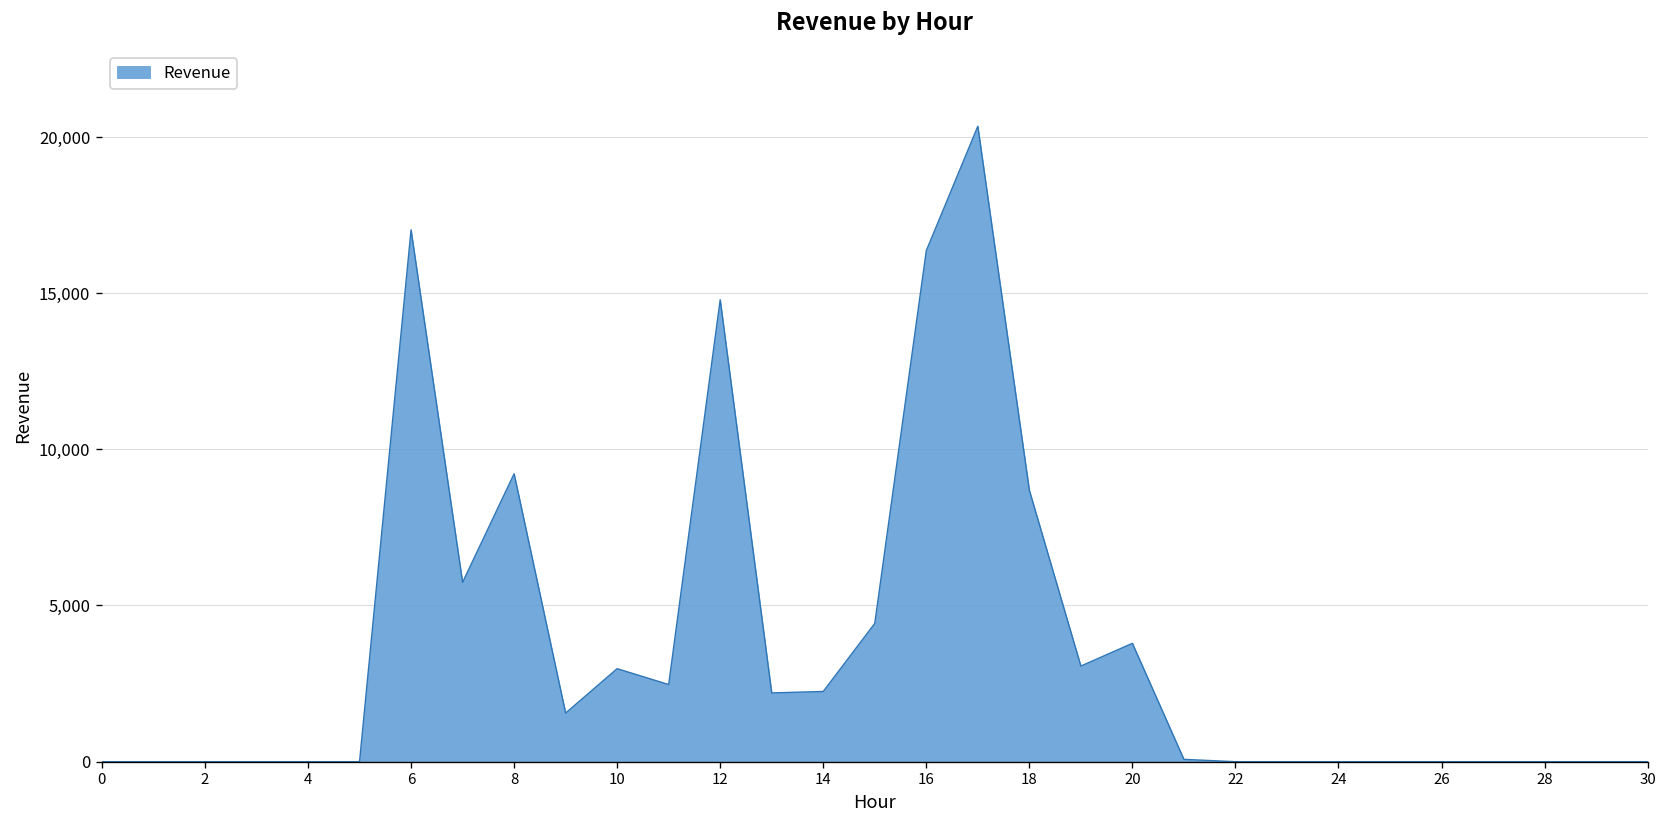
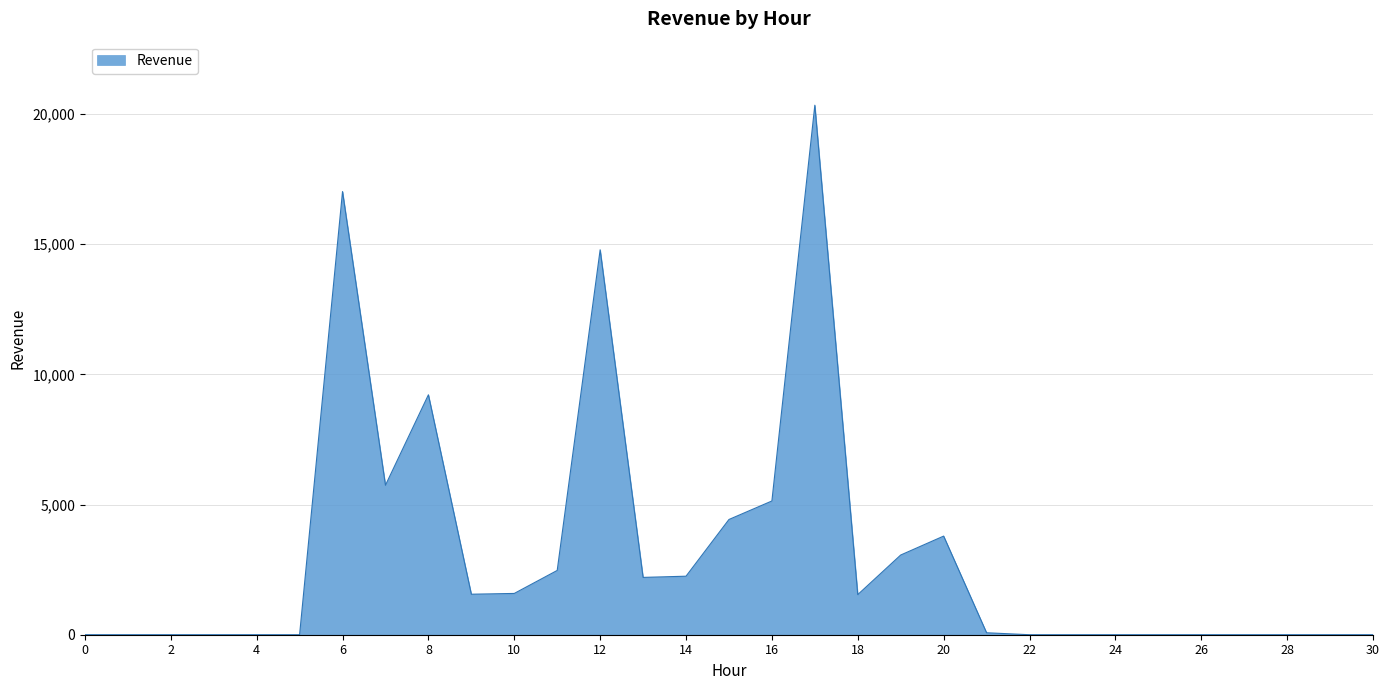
  {
    "0": "0",
    "2": "0",
    "4": "0",
    "6": "17,000",
    "8": "9,200",
-   "10": "3,000",
+   "10": "1,600",
    "12": "14,800",
    "14": "2,200",
-   "16": "16,400",
-   "18": "8,700",
+   "16": "5,100",
+   "18": "1,500",
    "20": "3,800",
    "22": "0",
    "24": "0",
    "26": "0",
    "28": "0",
    "30": "0"
  }
